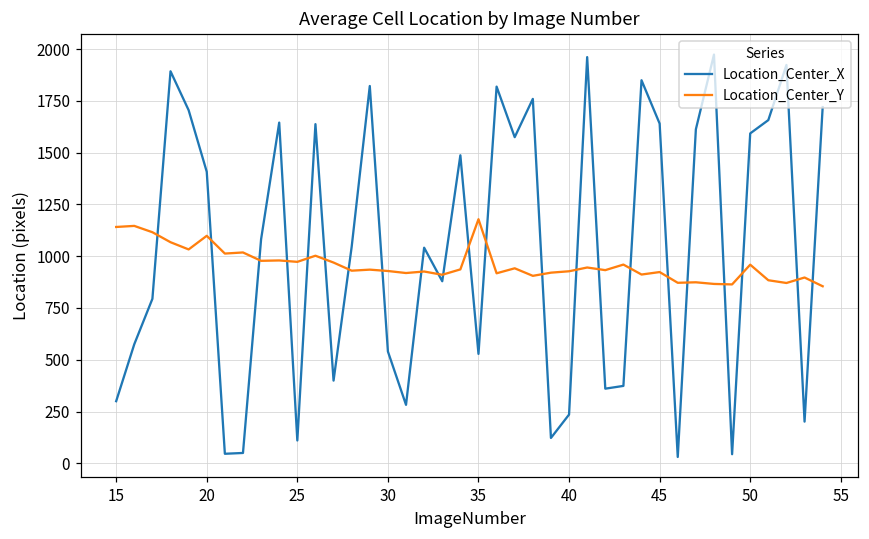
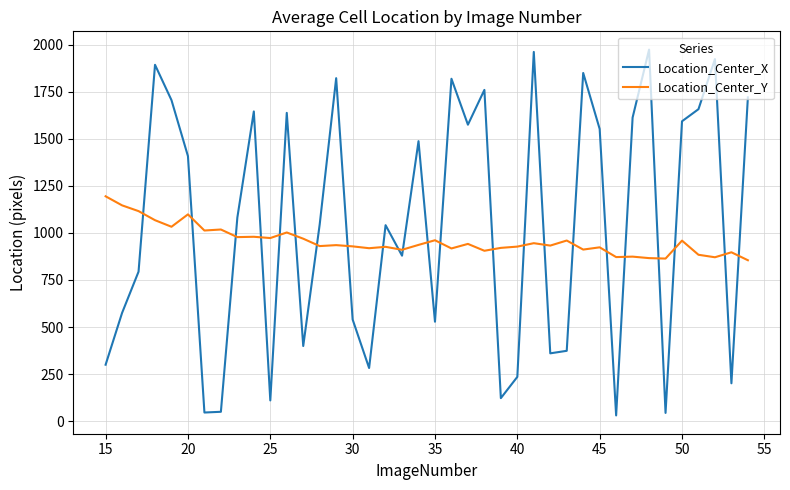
  {
    "Location_Center_X": {
      "15": 300,
      "20": 1410,
      "25": 110,
      "30": 540,
      "35": 530,
      "40": 240,
-     "45": 1640,
+     "45": 1550,
      "50": 1590
    },
    "Location_Center_Y": {
-     "15": 1140,
+     "15": 1190,
      "20": 1100,
      "25": 970,
      "30": 930,
-     "35": 1180,
+     "35": 960,
      "40": 930,
      "45": 920,
      "50": 960
    }
  }
